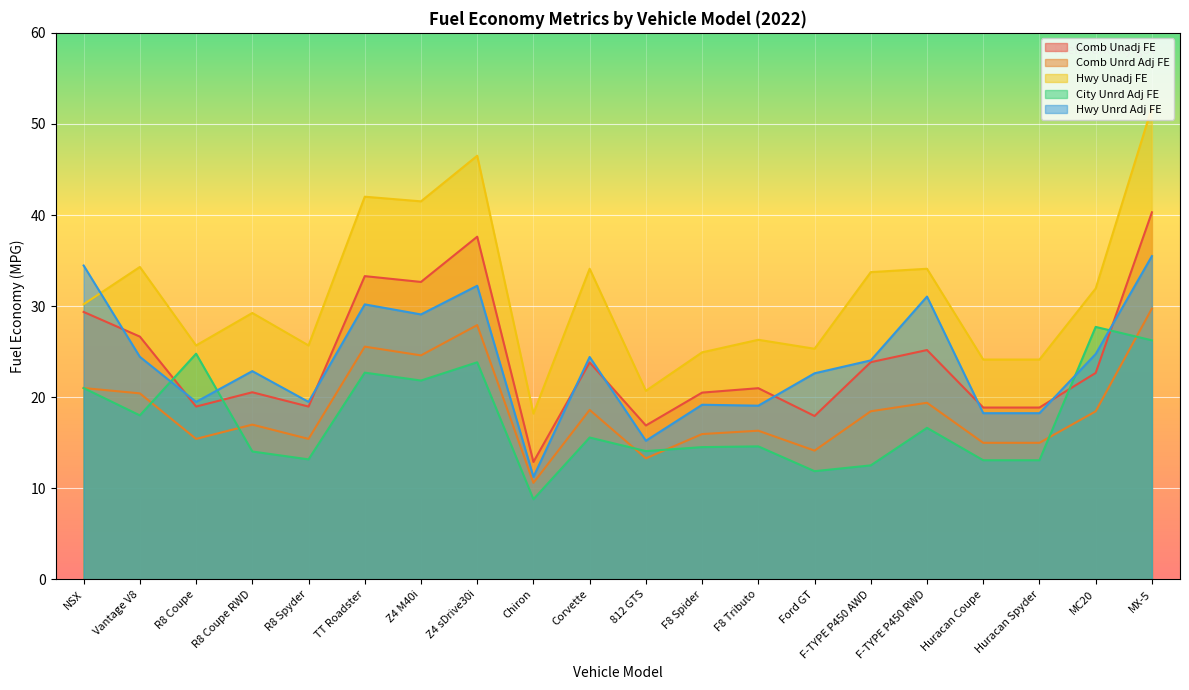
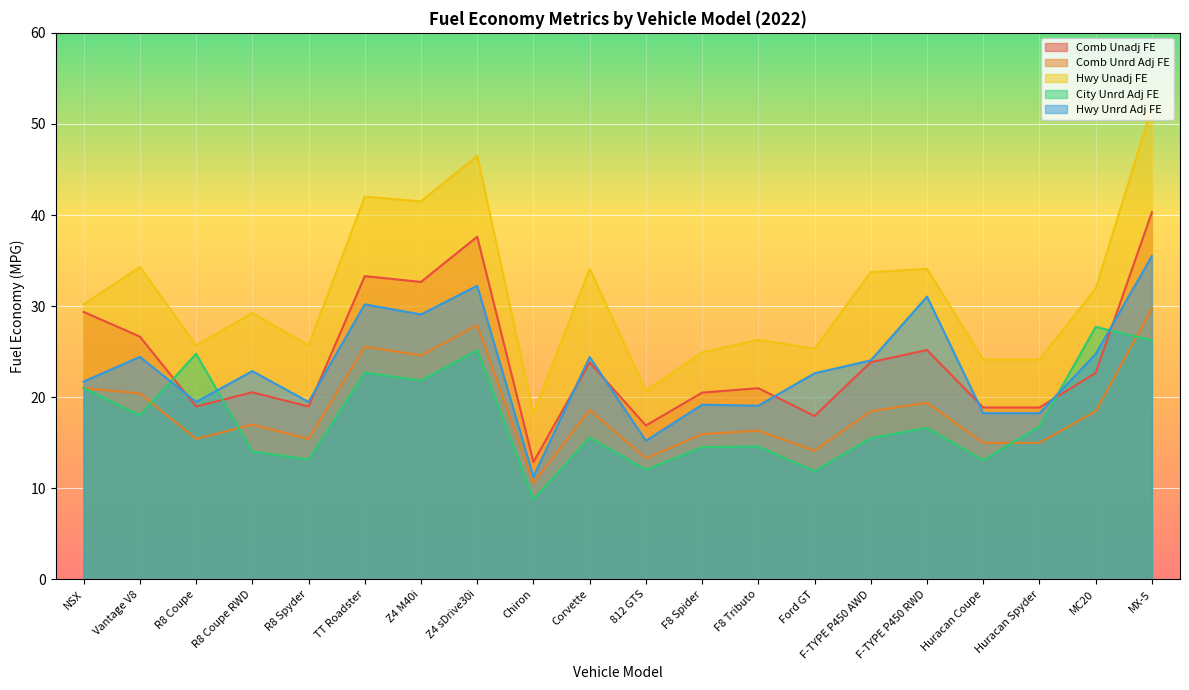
  {
    "City Unrd Adj FE": {
      "Vantage V8": 18,
      "R8 Coupe": 25,
      "R8 Coupe RWD": 14,
      "R8 Spyder": 13,
      "TT Roadster": 23,
      "Z4 M40i": 22,
-     "Z4 sDrive30i": 24,
+     "Z4 sDrive30i": 25,
      "Chiron": 9,
      "Corvette": 16,
-     "812 GTS": 14,
+     "812 GTS": 12,
      "F8 Spider": 15,
      "F8 Tributo": 15,
      "Ford GT": 12,
-     "F-TYPE P450 AWD": 13,
+     "F-TYPE P450 AWD": 16,
      "F-TYPE P450 RWD": 17,
      "Huracan Coupe": 13,
-     "Huracan Spyder": 13,
+     "Huracan Spyder": 17,
      "MC20": 28,
      "MX-5": 26
    },
    "Hwy Unrd Adj FE": {
-     "NSX": 34,
+     "NSX": 22,
      "Vantage V8": 24,
      "R8 Coupe": 19,
      "R8 Coupe RWD": 23,
      "R8 Spyder": 19,
      "TT Roadster": 30,
      "Z4 M40i": 29,
      "Z4 sDrive30i": 32,
      "Chiron": 11,
      "Corvette": 24,
      "812 GTS": 15,
      "F8 Spider": 19,
      "F8 Tributo": 19,
      "Ford GT": 23,
      "F-TYPE P450 RWD": 31,
      "Huracan Coupe": 18,
      "Huracan Spyder": 18,
      "MC20": 25,
      "MX-5": 35
    }
  }
